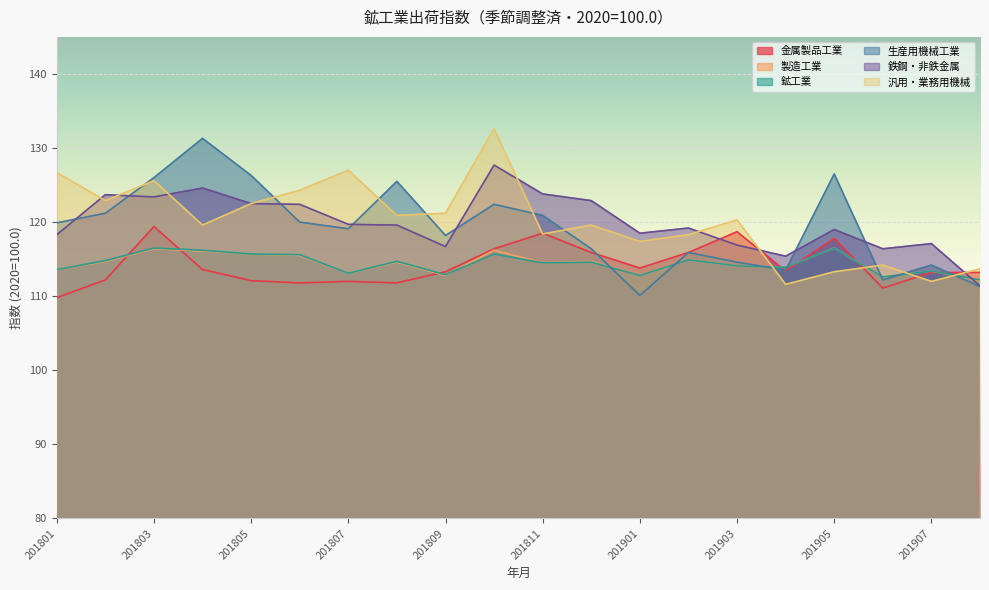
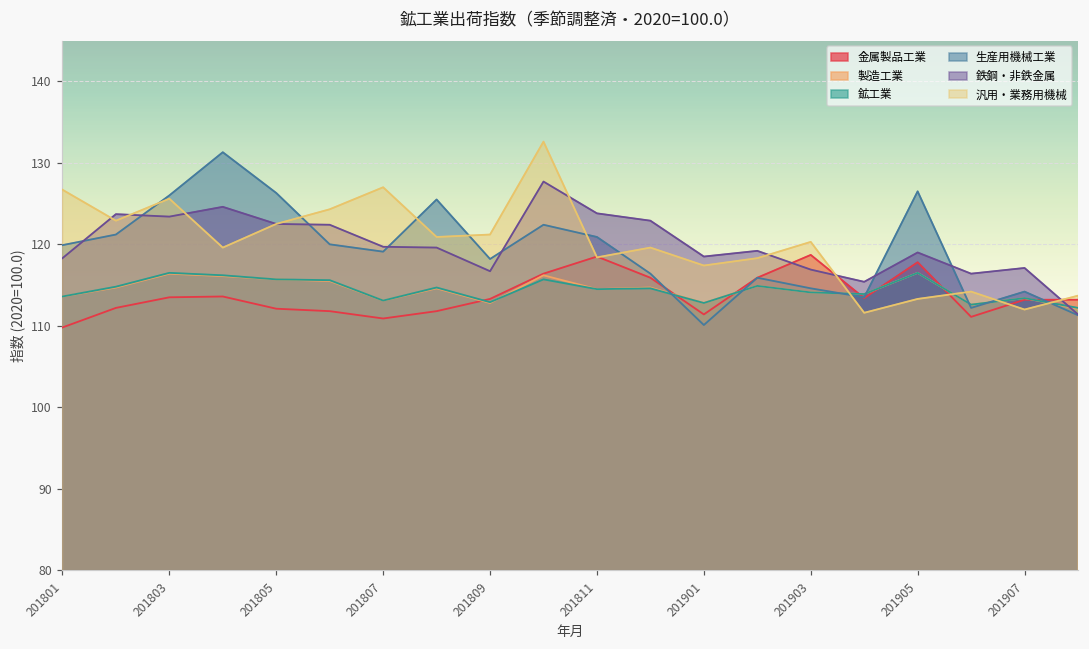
  {
    "金属製品工業": {
      "201801": 110,
-     "201803": 119,
+     "201803": 114,
      "201805": 112,
-     "201807": 112,
+     "201807": 111,
      "201809": 113,
-     "201901": 114,
+     "201901": 111,
      "201903": 119,
      "201905": 118
    }
  }
